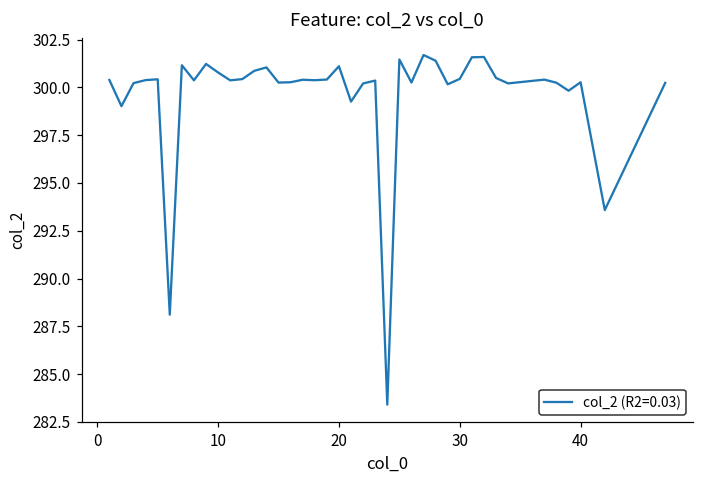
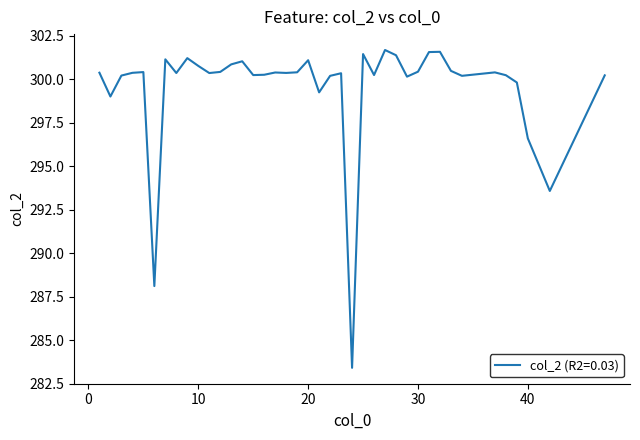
  {
    "10": 300.8,
    "20": 301.1,
    "30": 300.4,
-   "40": 300.3
+   "40": 296.6
  }
